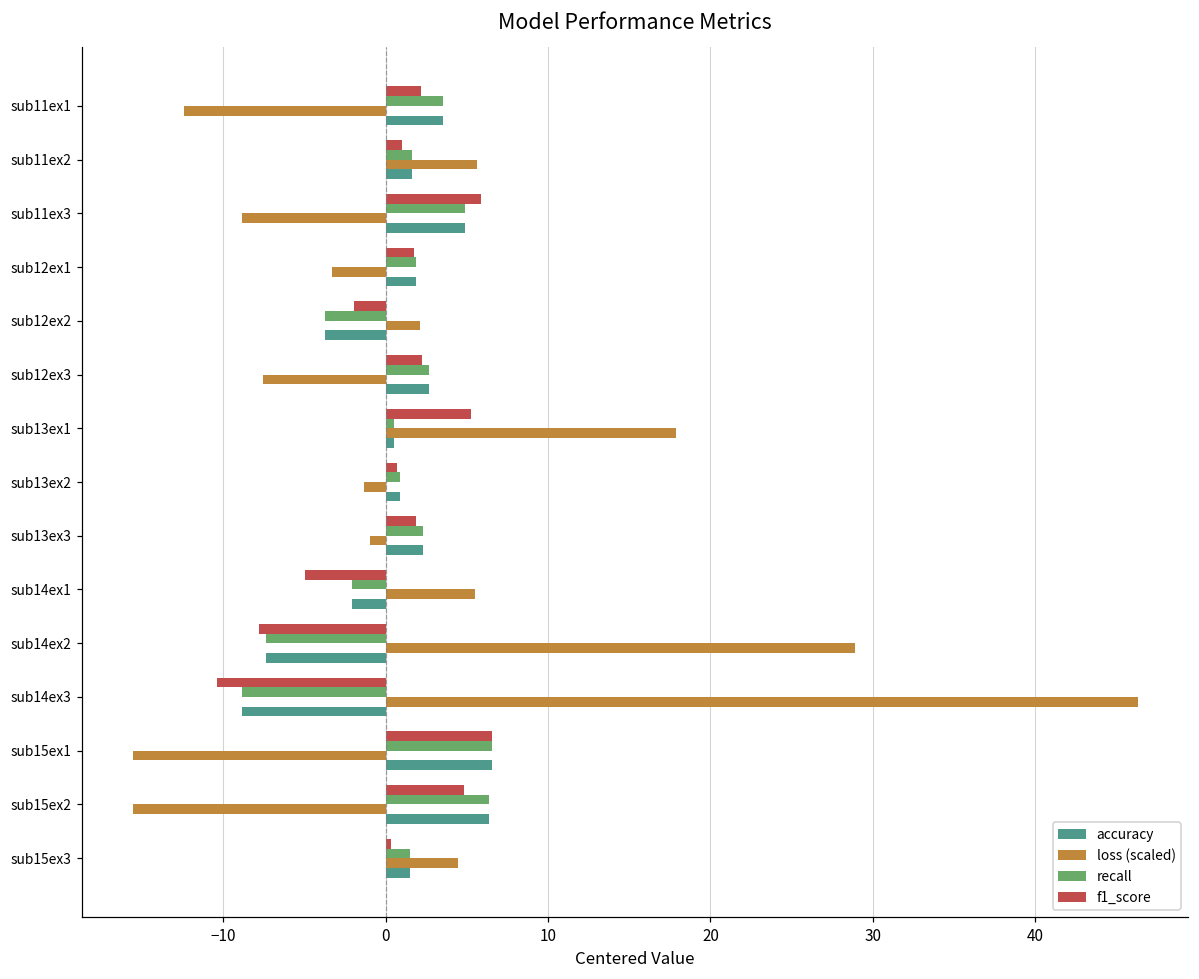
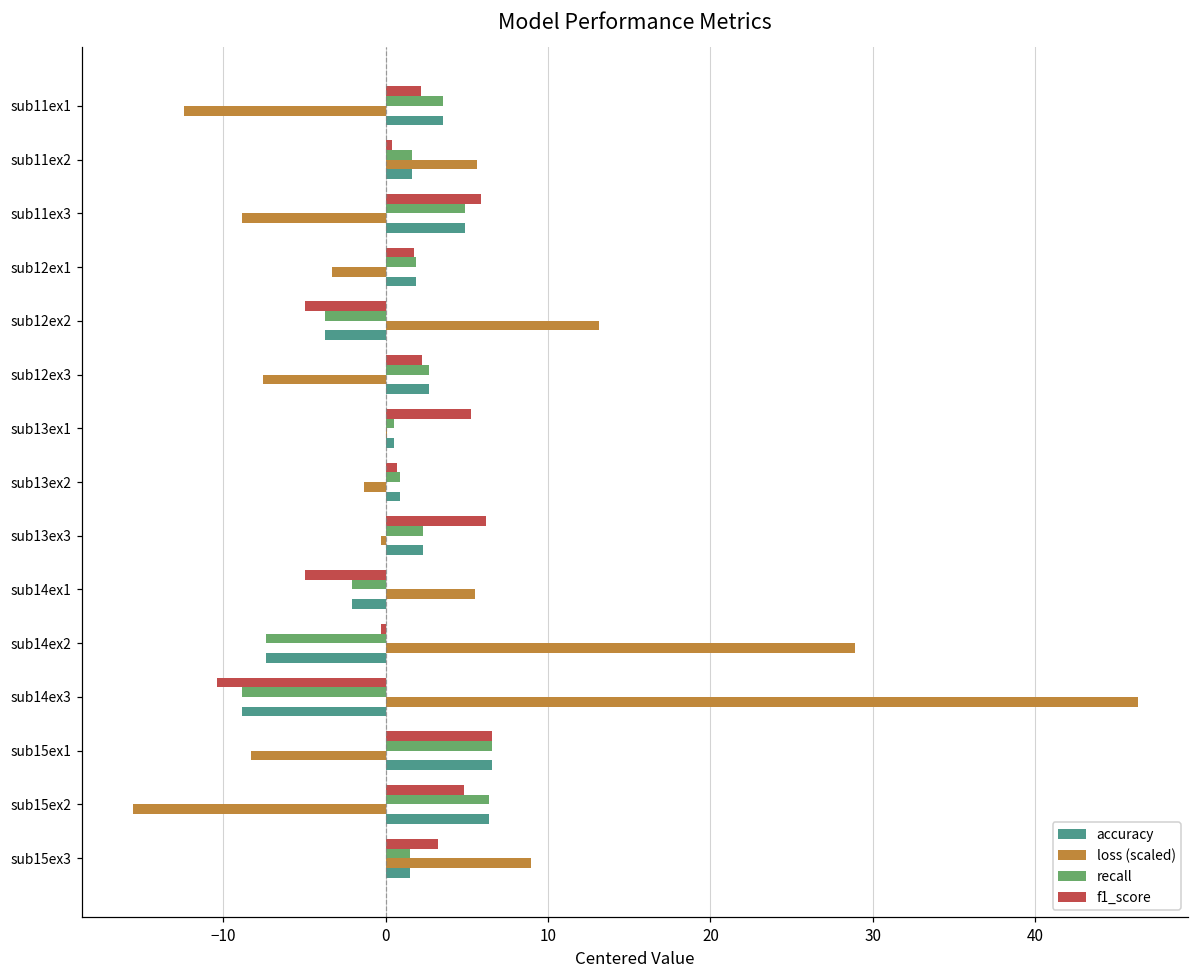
  {
    "loss (scaled)": {
      "sub11ex1": -12.4,
      "sub11ex2": 5.6,
      "sub11ex3": -8.8,
      "sub12ex1": -3.3,
-     "sub12ex2": 2.1,
+     "sub12ex2": 13.2,
      "sub12ex3": -7.6,
-     "sub13ex1": 17.9,
+     "sub13ex1": 0.1,
      "sub13ex2": -1.4,
-     "sub13ex3": -1.0,
+     "sub13ex3": -0.3,
      "sub14ex1": 5.5,
      "sub14ex2": 28.9,
      "sub14ex3": 46.3,
-     "sub15ex1": -15.6,
+     "sub15ex1": -8.3,
      "sub15ex2": -15.6,
-     "sub15ex3": 4.5
+     "sub15ex3": 8.9
    },
    "f1_score": {
      "sub11ex1": 2.2,
-     "sub11ex2": 1.0,
+     "sub11ex2": 0.4,
      "sub11ex3": 5.9,
      "sub12ex1": 1.7,
-     "sub12ex2": -2.0,
+     "sub12ex2": -5.0,
      "sub12ex3": 2.2,
      "sub13ex1": 5.3,
      "sub13ex2": 0.7,
-     "sub13ex3": 1.9,
+     "sub13ex3": 6.2,
      "sub14ex1": -5.0,
-     "sub14ex2": -7.8,
+     "sub14ex2": -0.3,
      "sub14ex3": -10.4,
      "sub15ex1": 6.6,
      "sub15ex2": 4.8,
-     "sub15ex3": 0.3
+     "sub15ex3": 3.2
    }
  }
